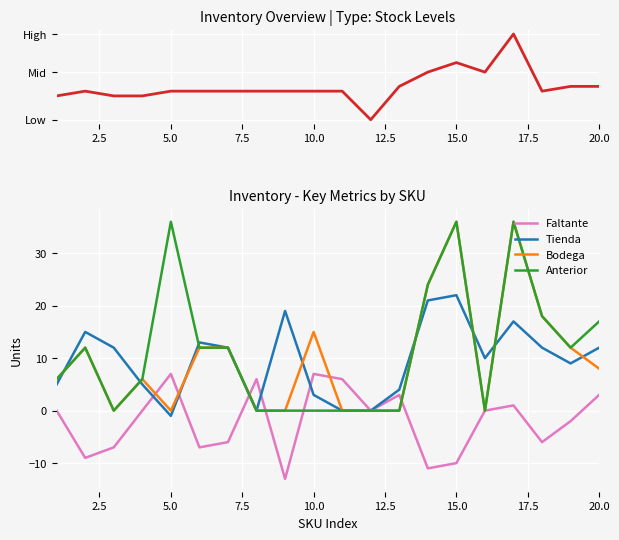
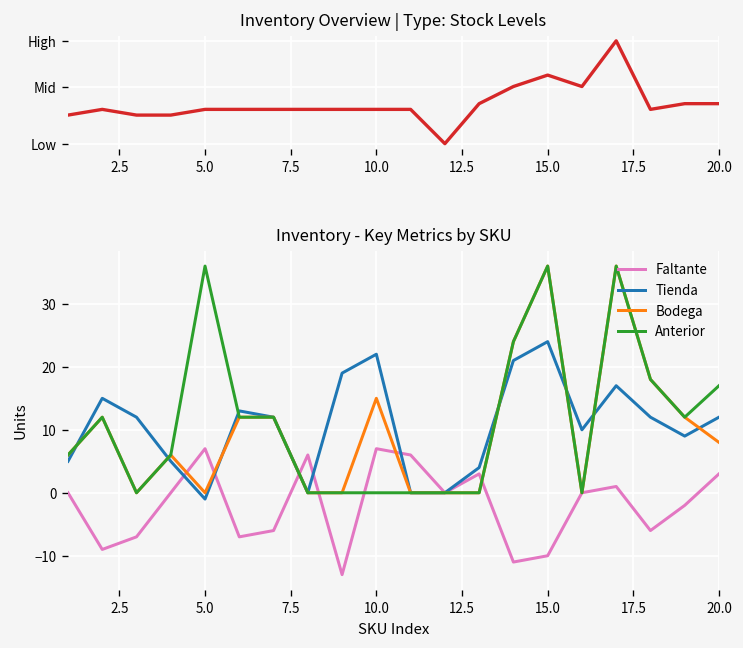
  {
    "Inventory - Key Metrics by SKU": {
      "Faltante": {
        "5.0": 7,
        "10.0": 7,
        "15.0": -10,
        "20.0": 3
      },
      "Tienda": {
        "5.0": -1,
-       "10.0": 3,
-       "15.0": 22,
+       "10.0": 22,
+       "15.0": 24,
        "20.0": 12
      },
      "Bodega": {
        "5.0": 0,
        "10.0": 15,
        "20.0": 8
      },
      "Anterior": {
        "5.0": 36,
        "10.0": 0,
        "20.0": 17
      }
    }
  }
